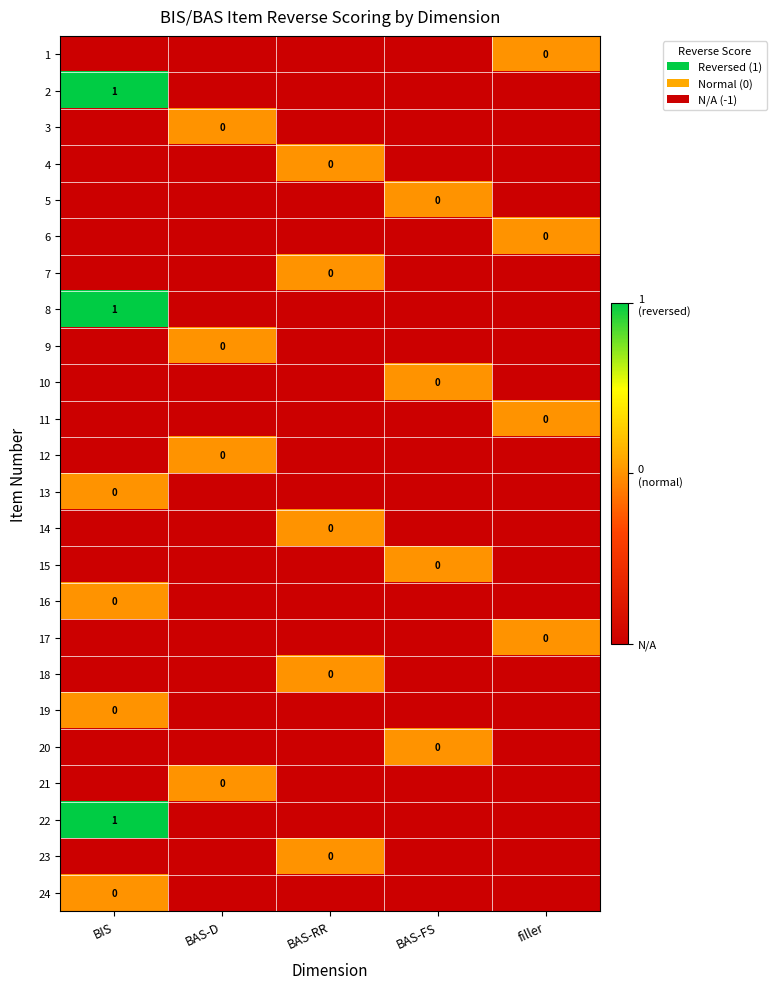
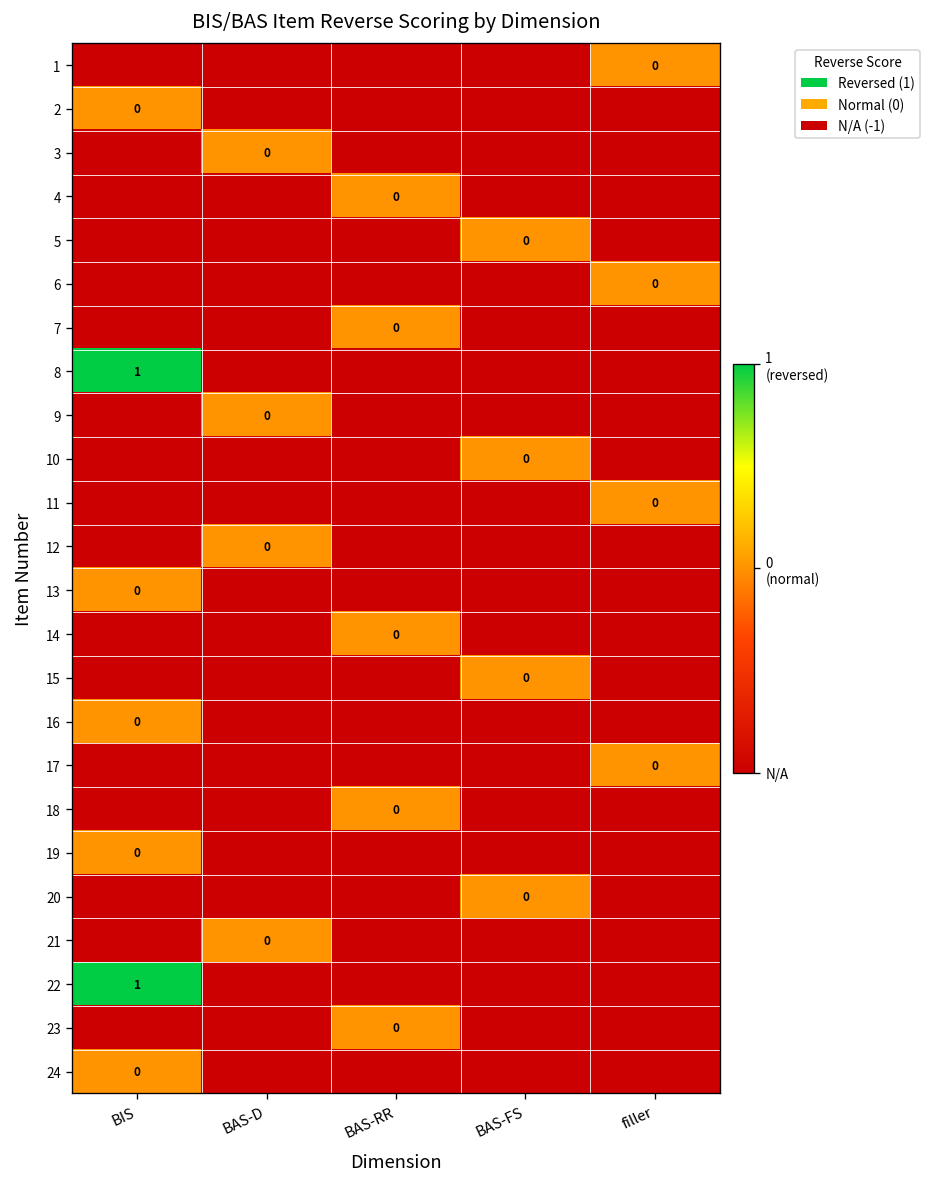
  {
    "1": {
      "filler": 0
    },
    "2": {
-     "BIS": 1
+     "BIS": 0
    },
    "3": {
      "BAS-D": 0
    },
    "4": {
      "BAS-RR": 0
    },
    "5": {
      "BAS-FS": 0
    },
    "6": {
      "filler": 0
    },
    "7": {
      "BAS-RR": 0
    },
    "8": {
      "BIS": 1
    },
    "9": {
      "BAS-D": 0
    },
    "10": {
      "BAS-FS": 0
    },
    "11": {
      "filler": 0
    },
    "12": {
      "BAS-D": 0
    },
    "13": {
      "BIS": 0
    },
    "14": {
      "BAS-RR": 0
    },
    "15": {
      "BAS-FS": 0
    },
    "16": {
      "BIS": 0
    },
    "17": {
      "filler": 0
    },
    "18": {
      "BAS-RR": 0
    },
    "19": {
      "BIS": 0
    },
    "20": {
      "BAS-FS": 0
    },
    "21": {
      "BAS-D": 0
    },
    "22": {
      "BIS": 1
    },
    "23": {
      "BAS-RR": 0
    },
    "24": {
      "BIS": 0
    }
  }
